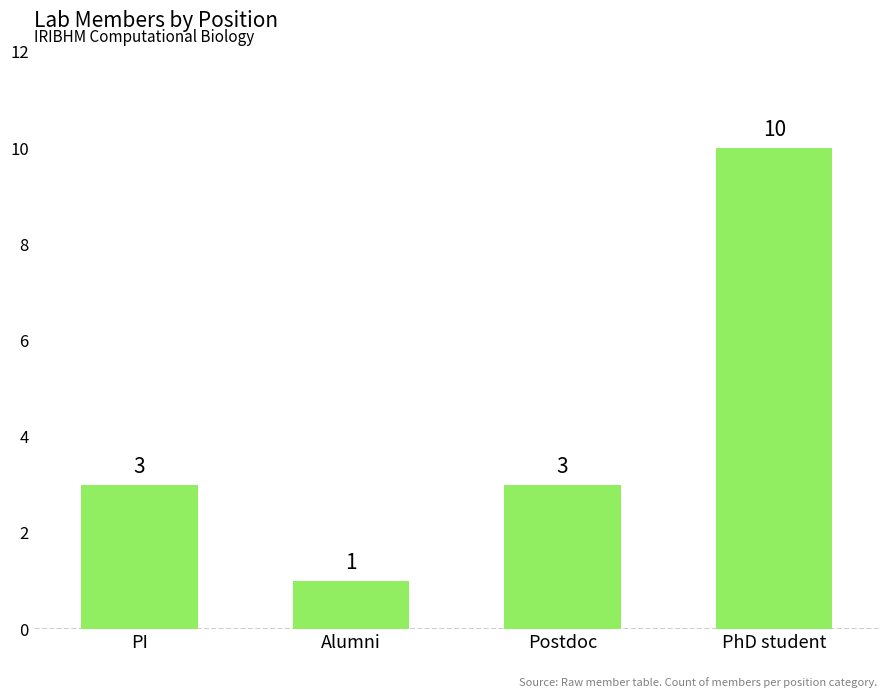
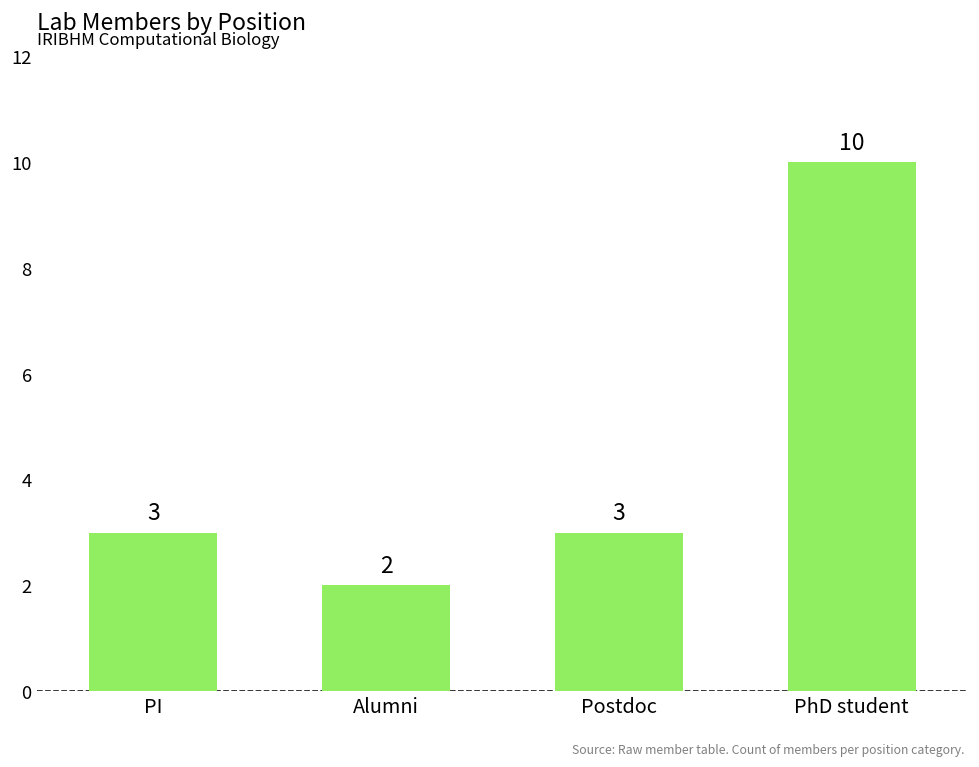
  {
    "PI": 3,
-   "Alumni": 1,
+   "Alumni": 2,
    "Postdoc": 3,
    "PhD student": 10
  }
